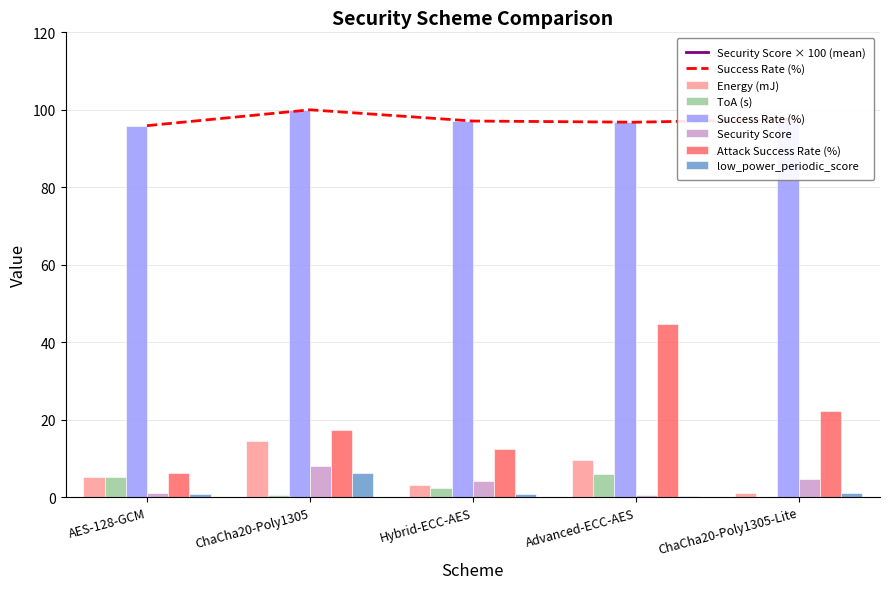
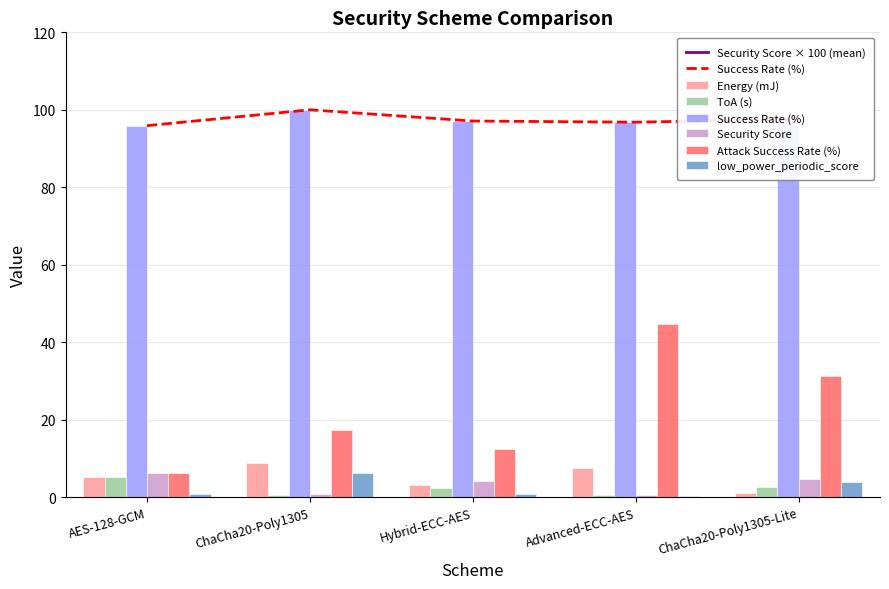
  {
    "Energy (mJ)": {
      "AES-128-GCM": 5,
-     "ChaCha20-Poly1305": 15,
+     "ChaCha20-Poly1305": 9,
      "Hybrid-ECC-AES": 3,
-     "Advanced-ECC-AES": 10,
+     "Advanced-ECC-AES": 7,
      "ChaCha20-Poly1305-Lite": 1
    },
    "ToA (s)": {
      "AES-128-GCM": 5,
      "Hybrid-ECC-AES": 2,
-     "Advanced-ECC-AES": 6,
-     "ChaCha20-Poly1305-Lite": 0
+     "Advanced-ECC-AES": 0,
+     "ChaCha20-Poly1305-Lite": 3
    },
    "Security Score": {
-     "AES-128-GCM": 1,
-     "ChaCha20-Poly1305": 8,
+     "AES-128-GCM": 6,
+     "ChaCha20-Poly1305": 1,
      "Hybrid-ECC-AES": 4,
      "ChaCha20-Poly1305-Lite": 5
    },
    "Attack Success Rate (%)": {
      "AES-128-GCM": 6,
      "ChaCha20-Poly1305": 17,
      "Hybrid-ECC-AES": 12,
      "Advanced-ECC-AES": 45,
-     "ChaCha20-Poly1305-Lite": 22
+     "ChaCha20-Poly1305-Lite": 31
    },
    "low_power_periodic_score": {
      "AES-128-GCM": 1,
      "ChaCha20-Poly1305": 6,
      "Hybrid-ECC-AES": 1,
-     "ChaCha20-Poly1305-Lite": 1
+     "ChaCha20-Poly1305-Lite": 4
    }
  }
